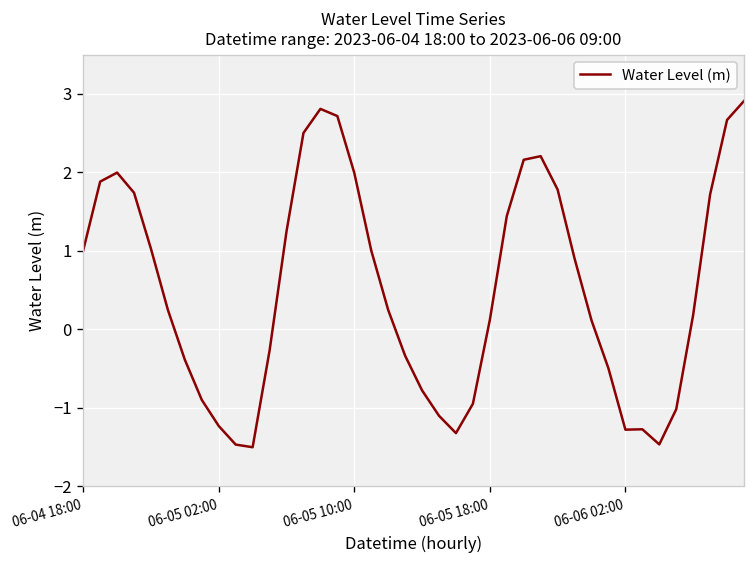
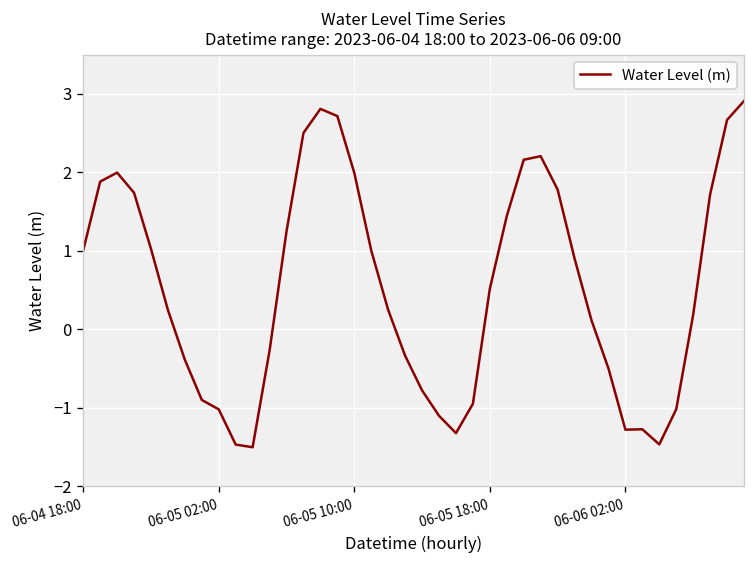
  {
    "06-04 18:00": 1.0,
-   "06-05 02:00": -1.2,
+   "06-05 02:00": -1.0,
    "06-05 10:00": 2.0,
-   "06-05 18:00": 0.1,
+   "06-05 18:00": 0.5,
    "06-06 02:00": -1.3
  }
